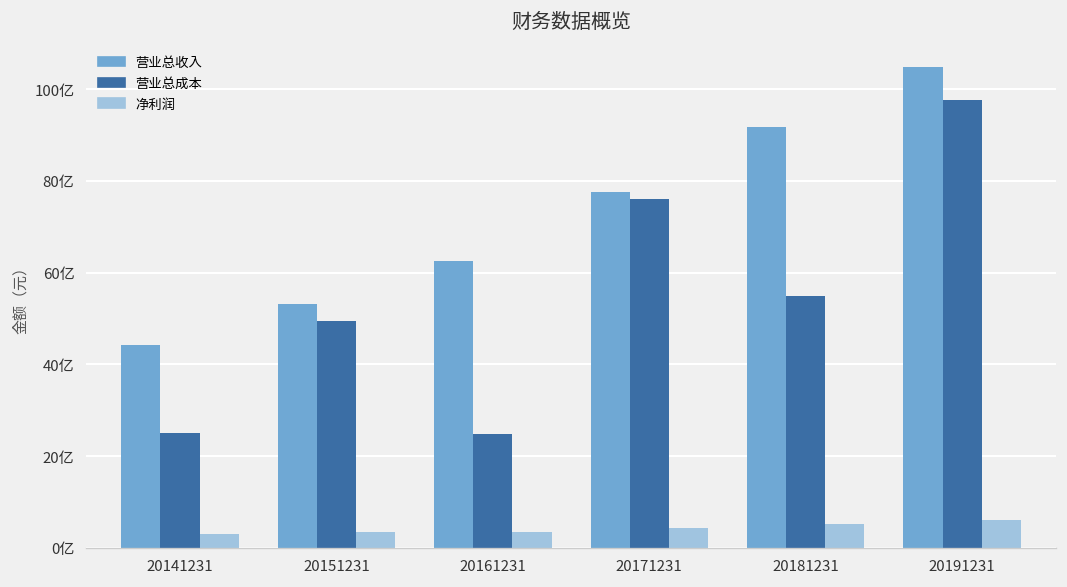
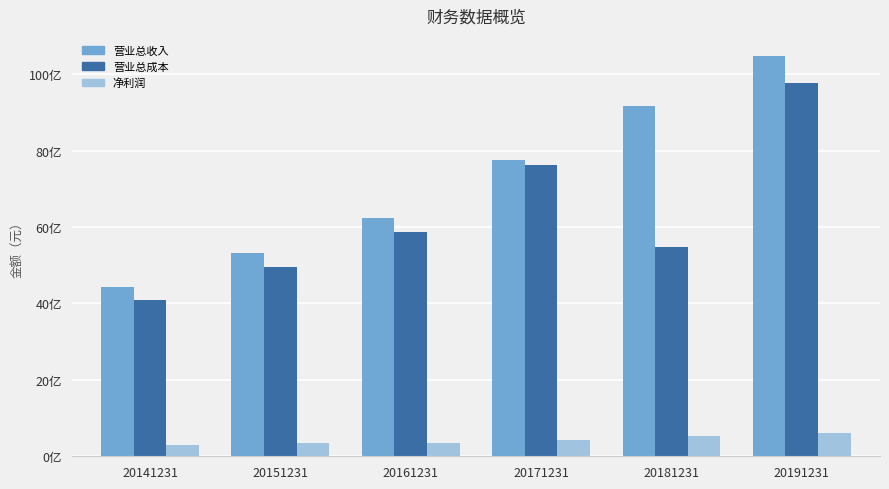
  {
    "营业总成本": {
-     "20141231": "25亿",
+     "20141231": "41亿",
      "20151231": "50亿",
-     "20161231": "25亿",
+     "20161231": "59亿",
      "20171231": "76亿",
      "20181231": "55亿",
      "20191231": "98亿"
    }
  }
